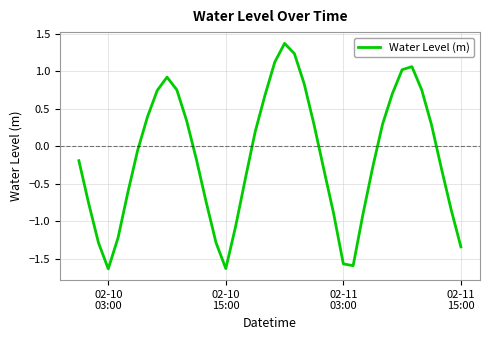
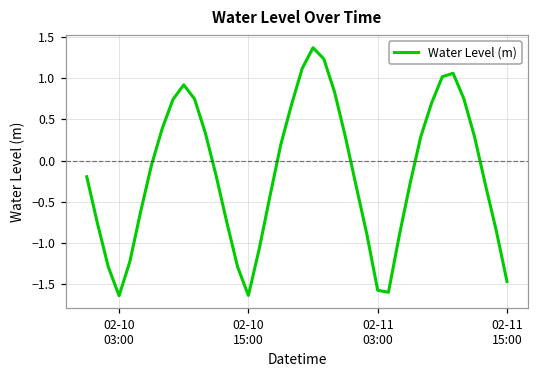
  {
    "02-10 03:00": -1.6,
    "02-10 15:00": -1.6,
    "02-11 03:00": -1.6,
-   "02-11 15:00": -1.3
+   "02-11 15:00": -1.5
  }
